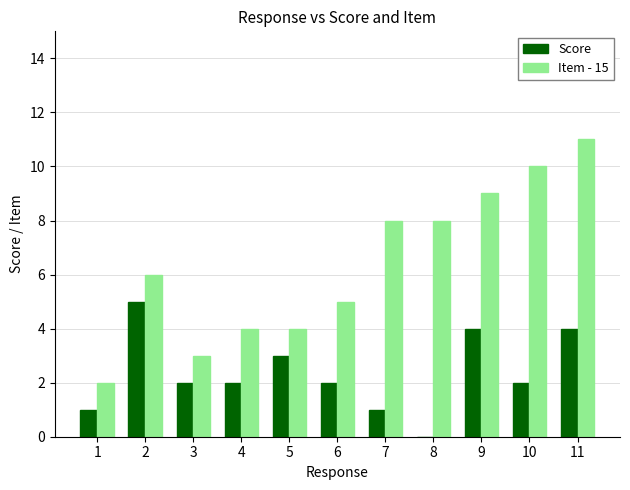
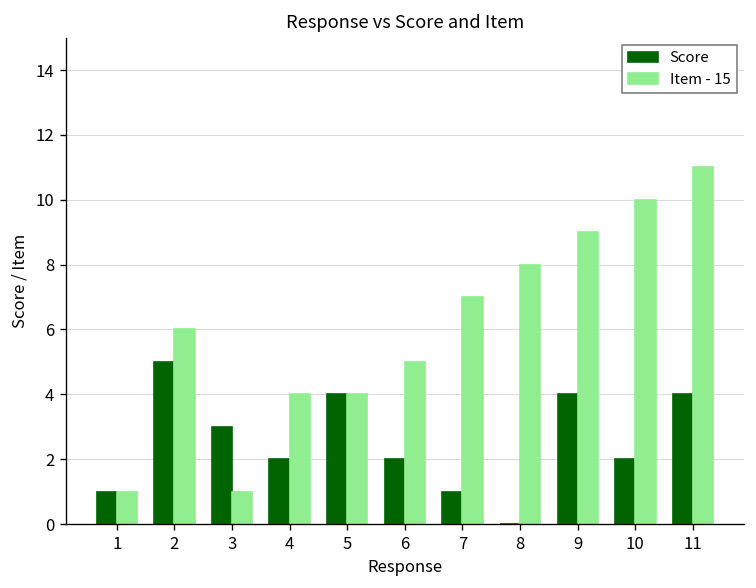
  {
    "Score": {
      "1": 1,
      "2": 5,
-     "3": 2,
+     "3": 3,
      "4": 2,
-     "5": 3,
+     "5": 4,
      "6": 2,
      "7": 1,
      "8": 0,
      "9": 4,
      "10": 2,
      "11": 4
    },
    "Item - 15": {
-     "1": 2,
+     "1": 1,
      "2": 6,
-     "3": 3,
+     "3": 1,
      "4": 4,
      "5": 4,
      "6": 5,
-     "7": 8,
+     "7": 7,
      "8": 8,
      "9": 9,
      "10": 10,
      "11": 11
    }
  }
